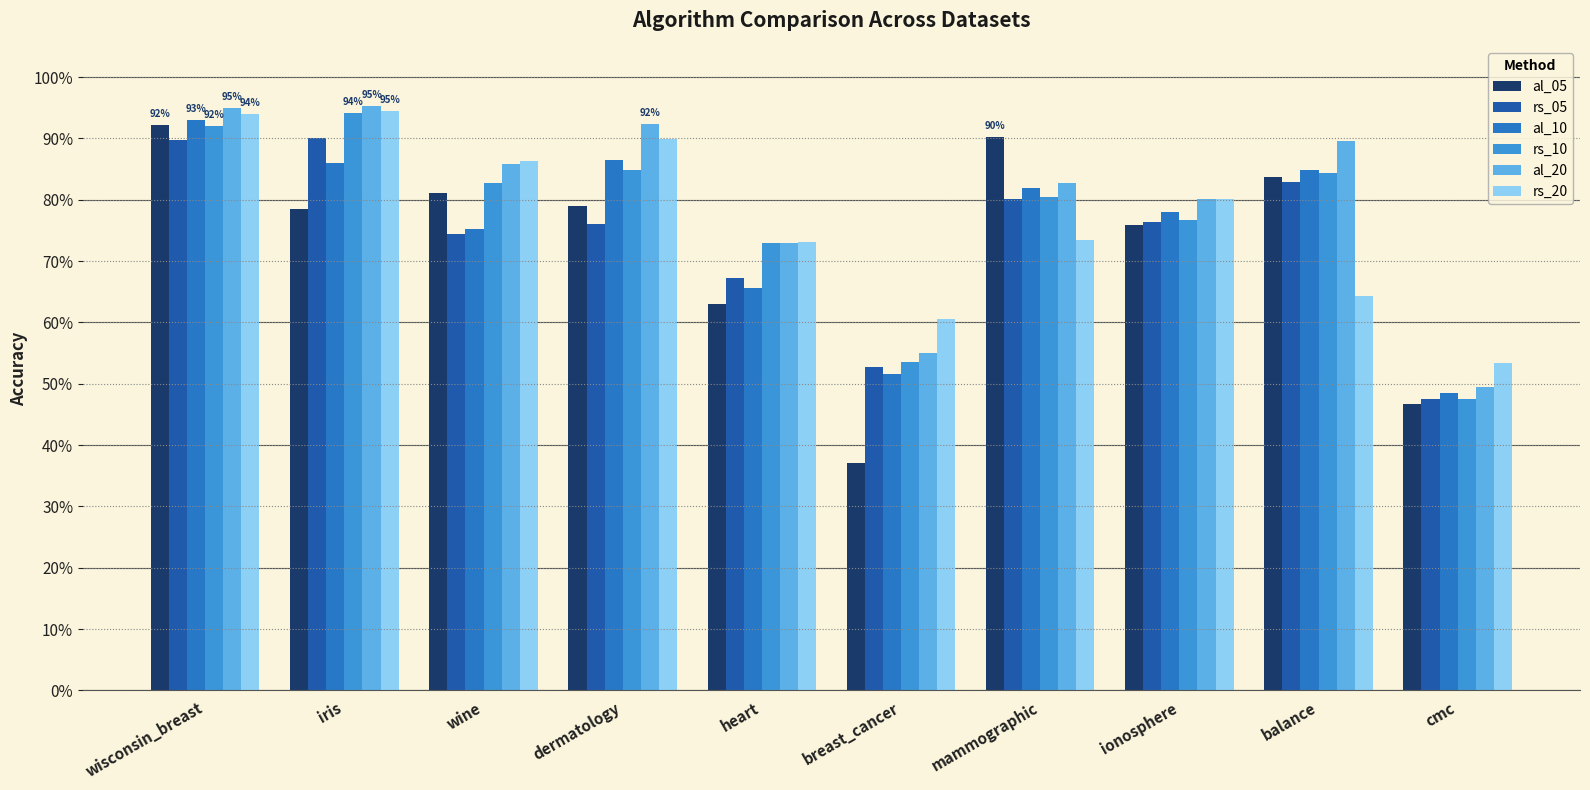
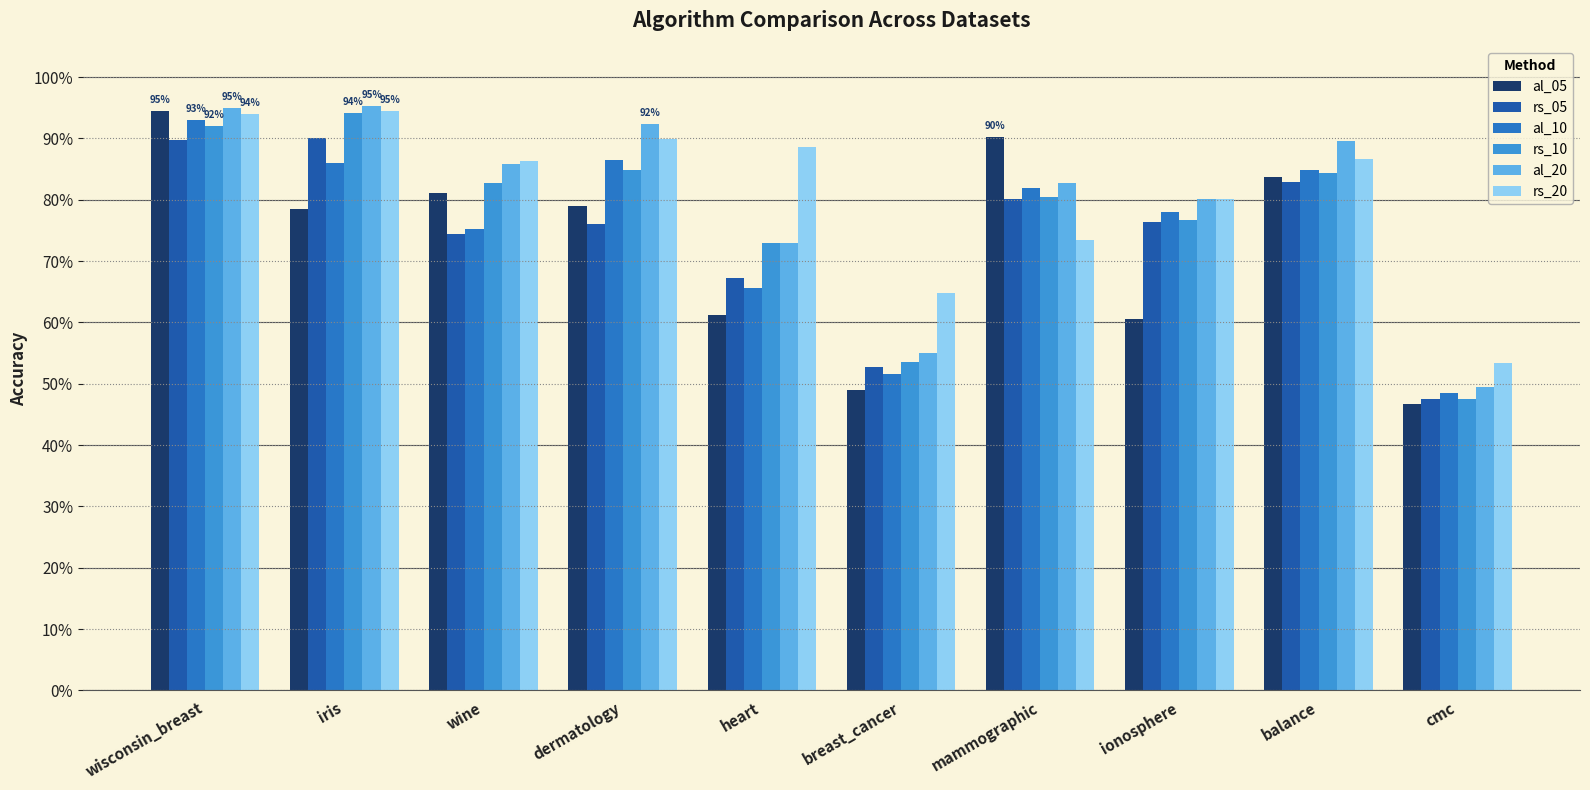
  {
    "al_05": {
-     "wisconsin_breast": "92%",
-     "heart": "63%",
-     "breast_cancer": "37%",
+     "wisconsin_breast": "95%",
+     "heart": "61%",
+     "breast_cancer": "49%",
      "mammographic": "90%",
-     "ionosphere": "76%"
+     "ionosphere": "61%"
    },
    "rs_20": {
      "wine": "86%",
      "dermatology": "90%",
-     "heart": "73%",
-     "breast_cancer": "61%",
+     "heart": "89%",
+     "breast_cancer": "65%",
      "mammographic": "73%",
      "ionosphere": "80%",
-     "balance": "64%",
+     "balance": "87%",
      "cmc": "53%"
    }
  }
